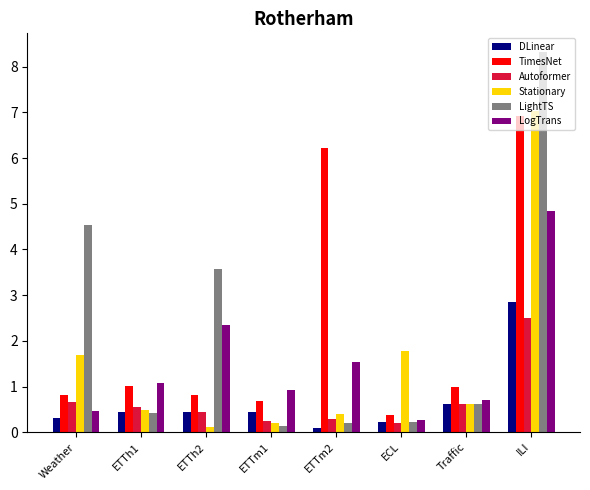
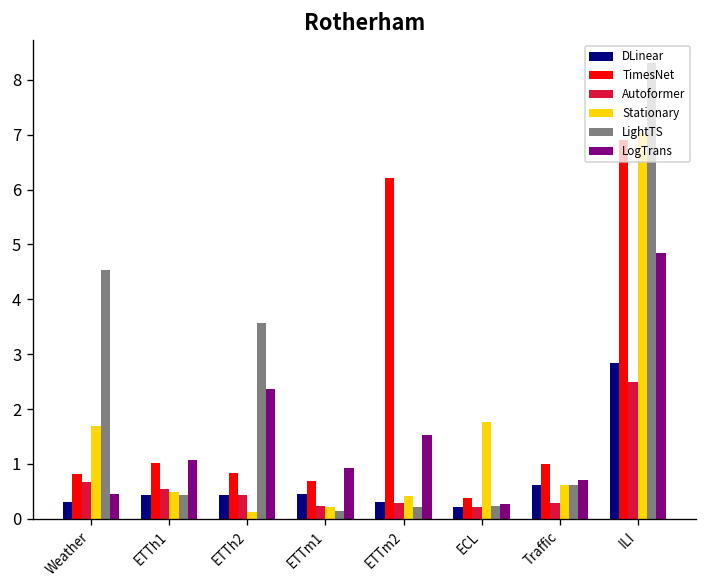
  {
    "DLinear": {
      "Weather": 0.3,
      "ETTh1": 0.4,
      "ETTh2": 0.4,
      "ETTm1": 0.4,
-     "ETTm2": 0.1,
+     "ETTm2": 0.3,
      "ECL": 0.2,
      "Traffic": 0.6,
      "ILI": 2.8
    },
    "TimesNet": {
      "Weather": 0.8,
      "ETTh1": 1.0,
      "ETTh2": 0.8,
      "ETTm1": 0.7,
      "ETTm2": 6.2,
      "ECL": 0.4,
      "Traffic": 1.0
    },
    "Autoformer": {
      "Weather": 0.7,
      "ETTh1": 0.5,
      "ETTh2": 0.4,
      "ETTm1": 0.2,
      "ETTm2": 0.3,
      "ECL": 0.2,
-     "Traffic": 0.6,
+     "Traffic": 0.3,
      "ILI": 2.5
    },
    "Stationary": {
      "Weather": 1.7,
      "ETTh1": 0.5,
      "ETTh2": 0.1,
      "ETTm1": 0.2,
      "ETTm2": 0.4,
      "ECL": 1.8,
      "Traffic": 0.6
    },
    "LightTS": {
      "Weather": 4.5,
      "ETTh1": 0.4,
      "ETTh2": 3.6,
      "ETTm1": 0.1,
      "ETTm2": 0.2,
      "ECL": 0.2,
      "Traffic": 0.6
    },
    "LogTrans": {
      "Weather": 0.5,
      "ETTh1": 1.1,
      "ETTh2": 2.4,
      "ETTm1": 0.9,
      "ETTm2": 1.5,
      "ECL": 0.3,
      "Traffic": 0.7,
      "ILI": 4.8
    }
  }
